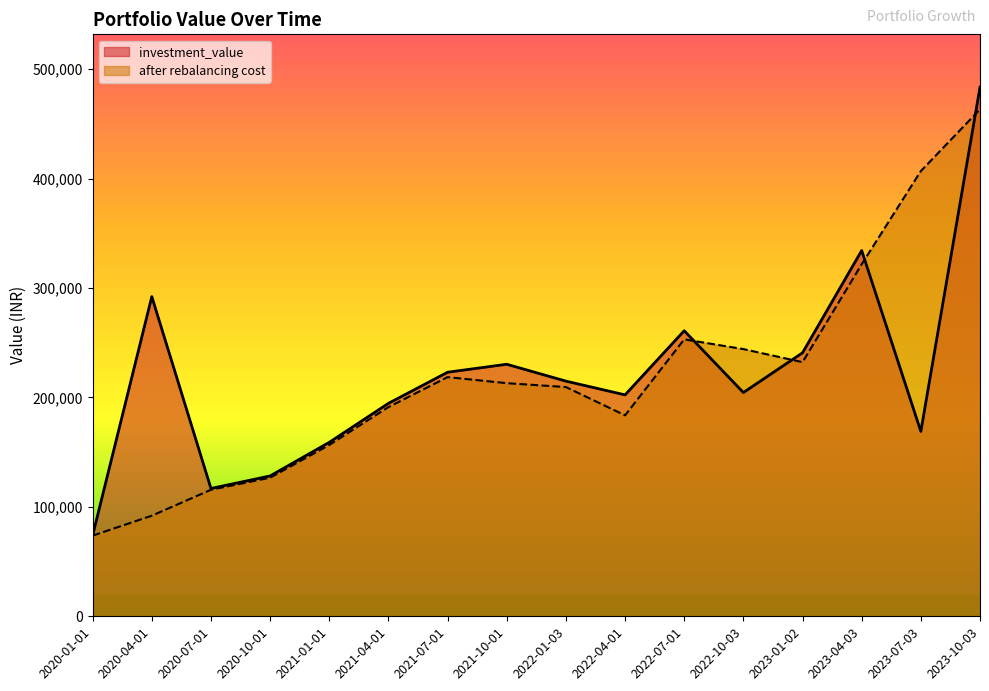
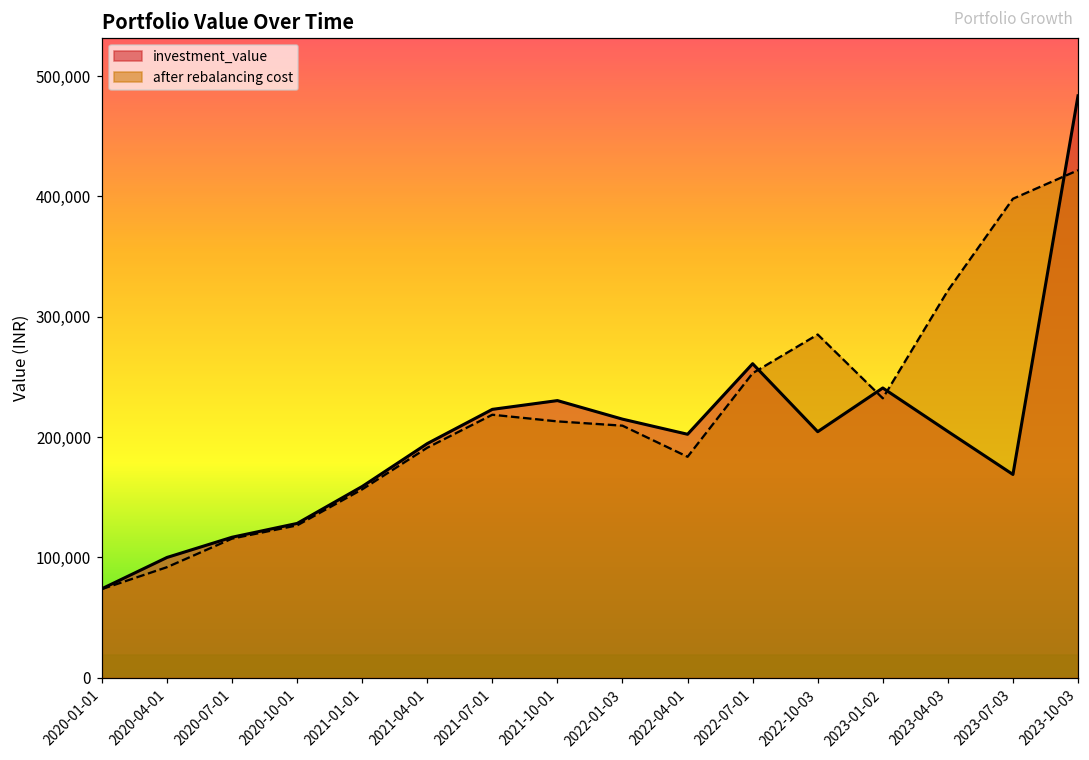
  {
    "investment_value": {
-     "2020-04-01": "292,000",
+     "2020-04-01": "100,000",
      "2021-01-01": "159,000",
      "2021-04-01": "195,000",
      "2021-07-01": "223,000",
      "2021-10-01": "230,000",
      "2022-01-03": "215,000",
      "2022-04-01": "202,000",
      "2022-07-01": "261,000",
      "2022-10-03": "204,000",
      "2023-01-02": "241,000",
-     "2023-04-03": "334,000",
+     "2023-04-03": "205,000",
      "2023-07-03": "169,000",
      "2023-10-03": "484,000"
    },
    "after rebalancing cost": {
      "2020-04-01": "92,000",
      "2021-01-01": "157,000",
      "2021-04-01": "191,000",
      "2021-07-01": "219,000",
      "2021-10-01": "213,000",
      "2022-01-03": "209,000",
      "2022-04-01": "184,000",
      "2022-07-01": "253,000",
-     "2022-10-03": "244,000",
+     "2022-10-03": "285,000",
      "2023-01-02": "232,000",
      "2023-04-03": "322,000",
-     "2023-07-03": "407,000",
-     "2023-10-03": "463,000"
+     "2023-07-03": "398,000",
+     "2023-10-03": "422,000"
    }
  }
